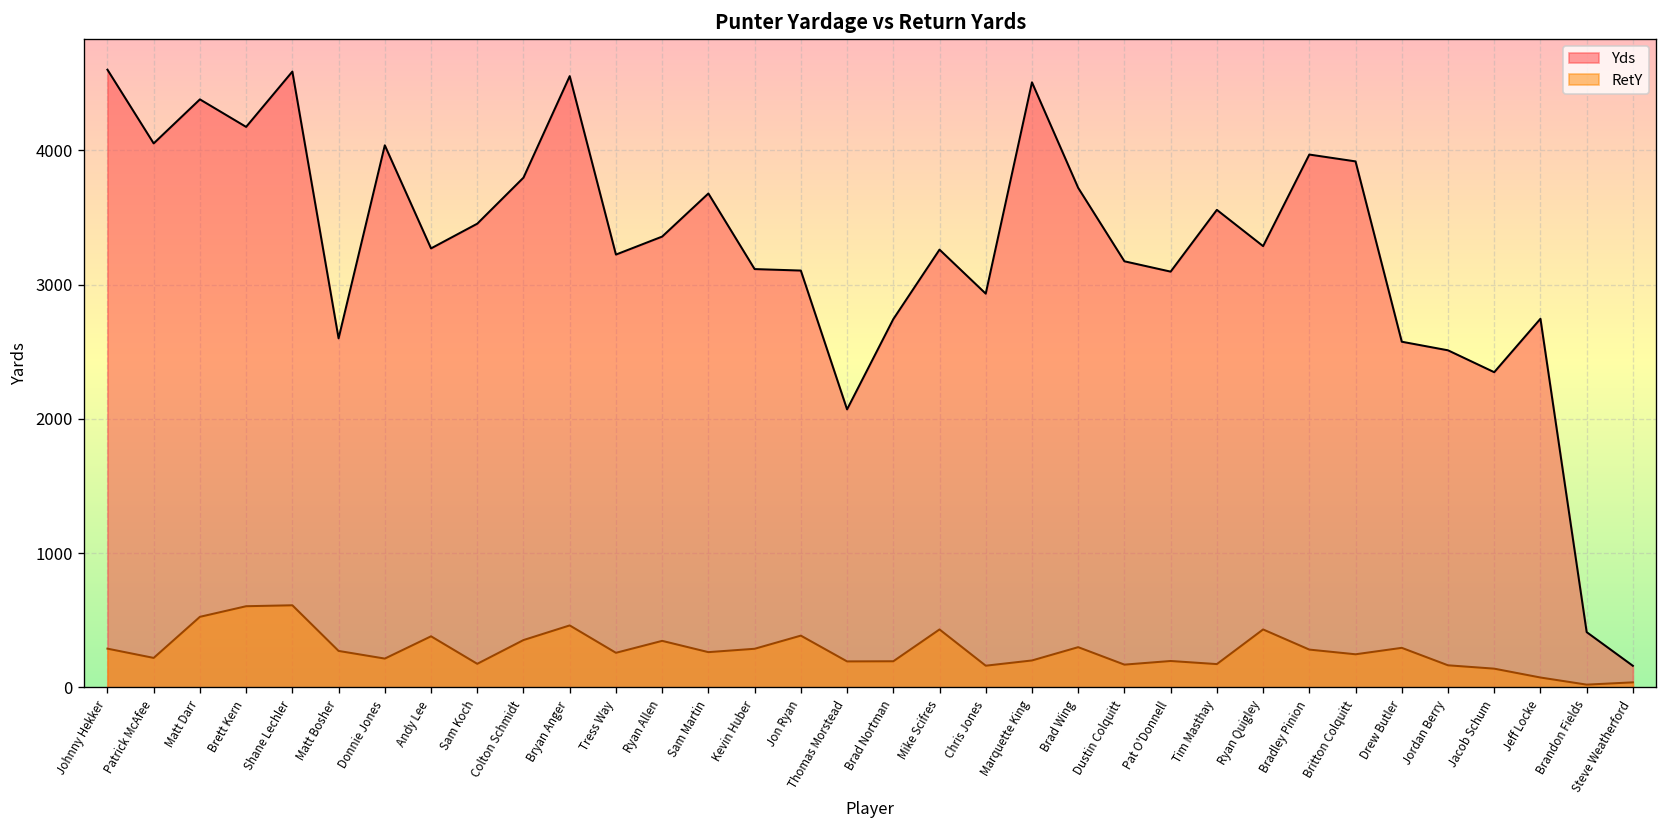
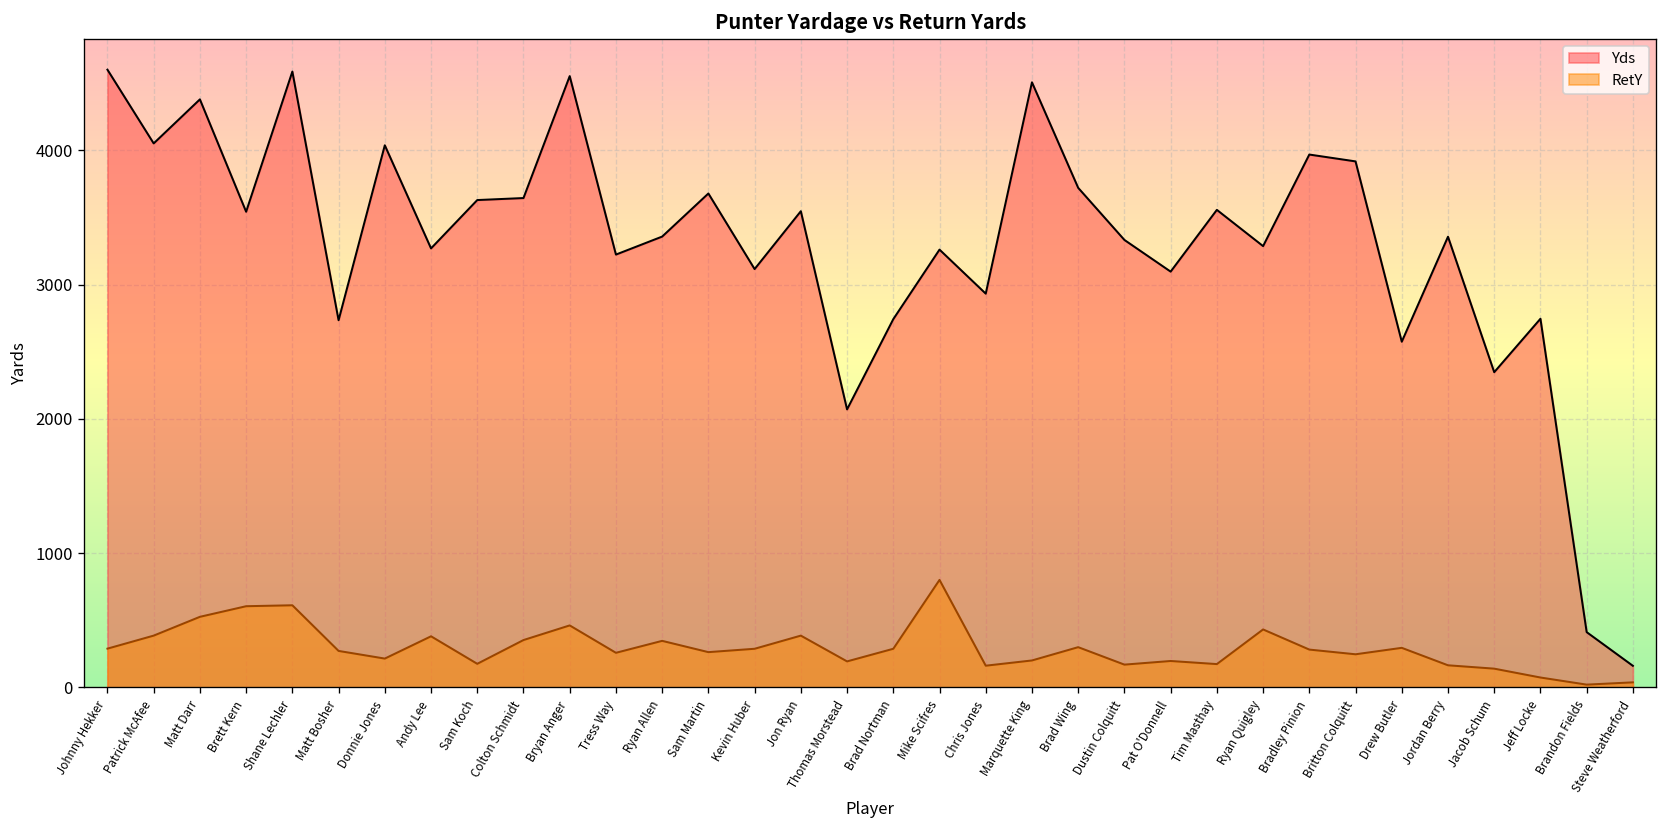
  {
    "Yds": {
      "Johnny Hekker": 4600,
      "Patrick McAfee": 4050,
      "Matt Darr": 4380,
-     "Brett Kern": 4180,
+     "Brett Kern": 3540,
      "Shane Lechler": 4590,
-     "Matt Bosher": 2600,
+     "Matt Bosher": 2740,
      "Donnie Jones": 4040,
      "Andy Lee": 3270,
-     "Sam Koch": 3450,
-     "Colton Schmidt": 3800,
+     "Sam Koch": 3630,
+     "Colton Schmidt": 3650,
      "Bryan Anger": 4550,
      "Tress Way": 3220,
      "Ryan Allen": 3360,
      "Sam Martin": 3680,
      "Kevin Huber": 3120,
-     "Jon Ryan": 3110,
+     "Jon Ryan": 3550,
      "Thomas Morstead": 2070,
      "Brad Nortman": 2740,
      "Mike Scifres": 3260,
      "Chris Jones": 2930,
      "Marquette King": 4510,
      "Brad Wing": 3720,
-     "Dustin Colquitt": 3170,
+     "Dustin Colquitt": 3330,
      "Pat O'Donnell": 3100,
      "Tim Masthay": 3560,
      "Ryan Quigley": 3290,
      "Bradley Pinion": 3970,
      "Britton Colquitt": 3920,
      "Drew Butler": 2580,
-     "Jordan Berry": 2510,
+     "Jordan Berry": 3360,
      "Jacob Schum": 2350,
      "Jeff Locke": 2750,
      "Brandon Fields": 410,
      "Steve Weatherford": 160
    },
    "RetY": {
      "Johnny Hekker": 290,
-     "Patrick McAfee": 220,
+     "Patrick McAfee": 390,
      "Matt Darr": 530,
      "Brett Kern": 610,
      "Shane Lechler": 610,
      "Matt Bosher": 270,
      "Donnie Jones": 220,
      "Andy Lee": 380,
      "Sam Koch": 180,
      "Colton Schmidt": 350,
      "Bryan Anger": 460,
      "Tress Way": 260,
      "Ryan Allen": 350,
      "Sam Martin": 260,
      "Kevin Huber": 290,
      "Jon Ryan": 390,
      "Thomas Morstead": 190,
-     "Brad Nortman": 200,
-     "Mike Scifres": 430,
+     "Brad Nortman": 290,
+     "Mike Scifres": 800,
      "Chris Jones": 160,
      "Marquette King": 200,
      "Brad Wing": 300,
      "Dustin Colquitt": 170,
      "Pat O'Donnell": 200,
      "Tim Masthay": 170,
      "Ryan Quigley": 430,
      "Bradley Pinion": 280,
      "Britton Colquitt": 250,
      "Drew Butler": 300,
      "Jordan Berry": 170,
      "Jacob Schum": 140,
      "Jeff Locke": 70,
      "Brandon Fields": 20,
      "Steve Weatherford": 40
    }
  }
